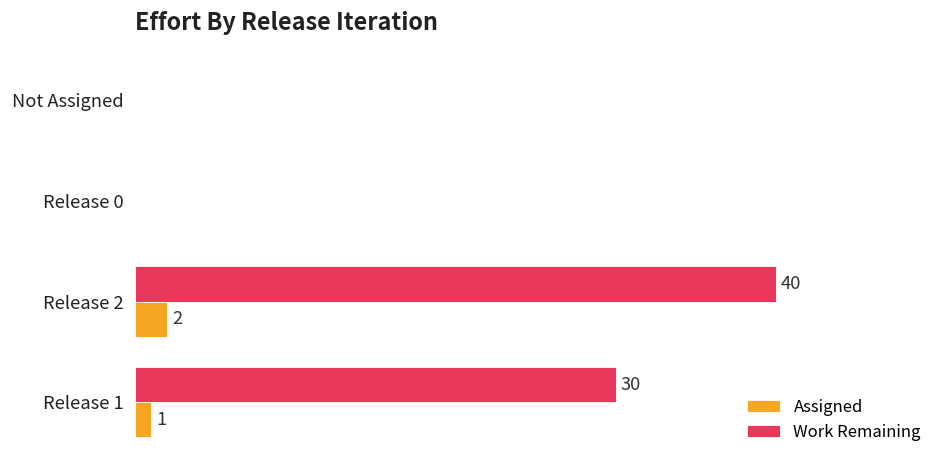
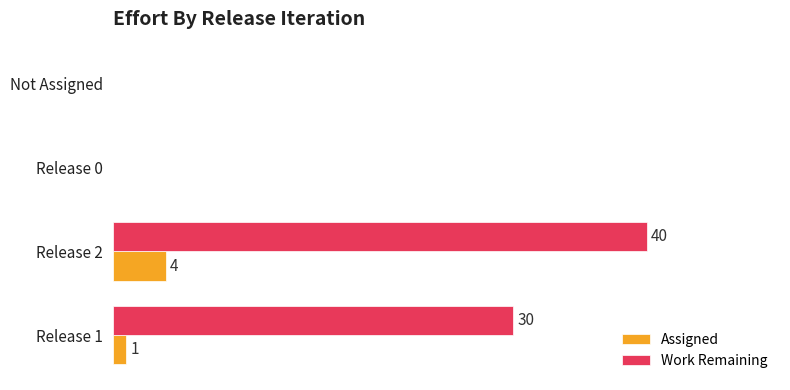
  {
    "Assigned": {
-     "Release 2": 2,
+     "Release 2": 4,
      "Release 1": 1
    },
    "Work Remaining": {
      "Release 2": 40,
      "Release 1": 30
    }
  }
